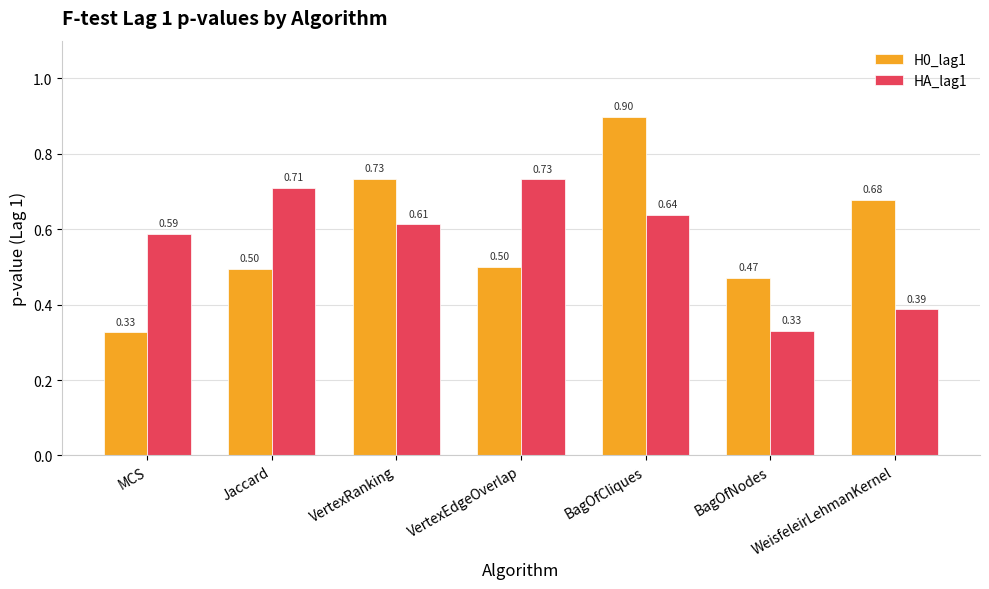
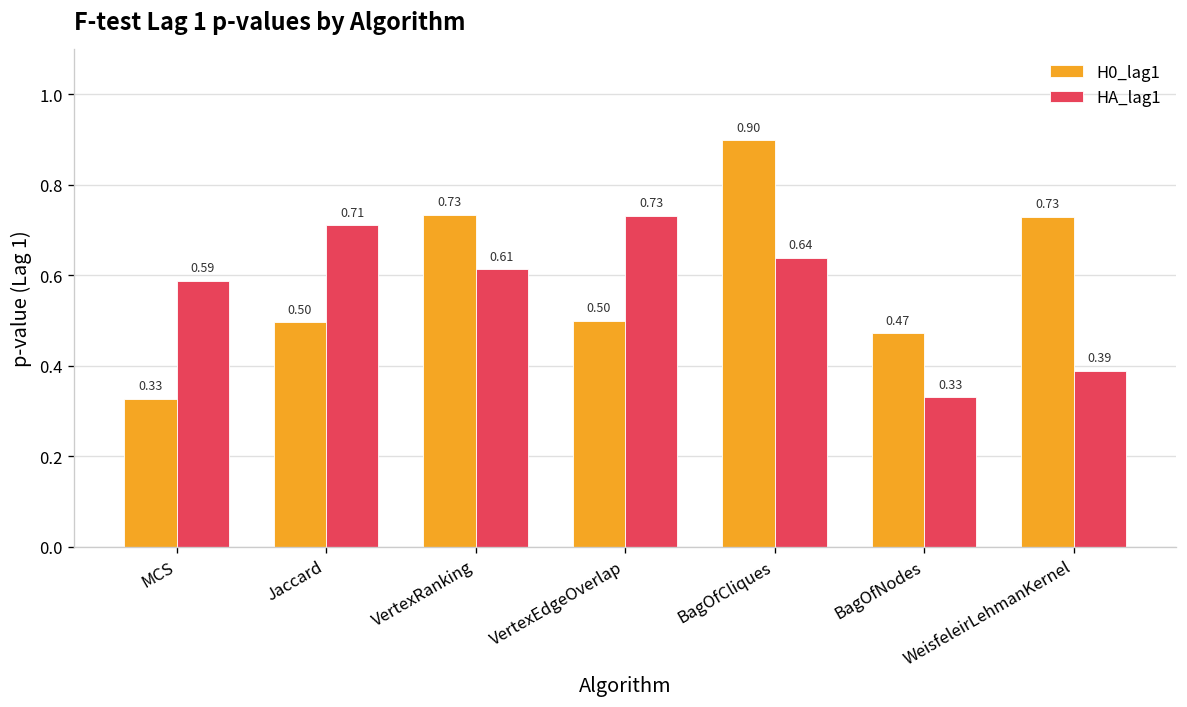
  {
    "H0_lag1": {
      "MCS": 0.33,
      "Jaccard": 0.50,
      "VertexRanking": 0.73,
      "VertexEdgeOverlap": 0.50,
      "BagOfCliques": 0.90,
      "BagOfNodes": 0.47,
-     "WeisfeleirLehmanKernel": 0.68
+     "WeisfeleirLehmanKernel": 0.73
    },
    "HA_lag1": {
      "MCS": 0.59,
      "Jaccard": 0.71,
      "VertexRanking": 0.61,
      "VertexEdgeOverlap": 0.73,
      "BagOfCliques": 0.64,
      "BagOfNodes": 0.33,
      "WeisfeleirLehmanKernel": 0.39
    }
  }
